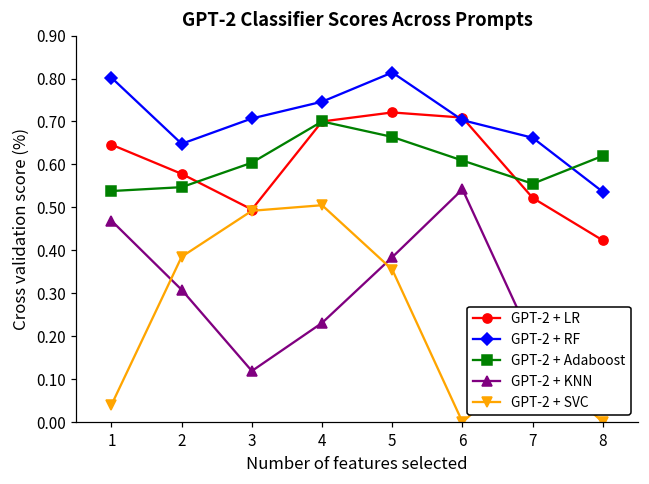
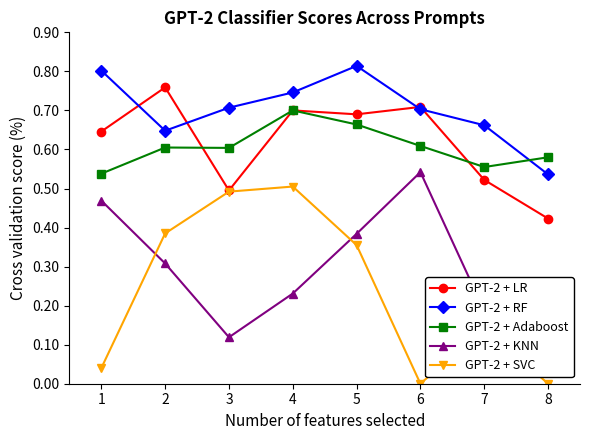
  {
    "GPT-2 + LR": {
      "1": 0.65,
-     "2": 0.58,
-     "5": 0.72,
+     "2": 0.76,
+     "5": 0.69,
      "7": 0.52,
      "8": 0.42
    },
    "GPT-2 + RF": {
      "1": 0.80,
      "2": 0.65,
      "3": 0.71,
      "4": 0.75,
      "5": 0.81,
      "7": 0.66,
      "8": 0.54
    },
    "GPT-2 + Adaboost": {
      "1": 0.54,
-     "2": 0.55,
+     "2": 0.61,
      "3": 0.60,
      "5": 0.66,
      "6": 0.61,
      "7": 0.56,
-     "8": 0.62
+     "8": 0.58
    },
    "GPT-2 + KNN": {
      "1": 0.47,
      "2": 0.31,
      "3": 0.12,
      "4": 0.23,
      "5": 0.38,
      "6": 0.54
    },
    "GPT-2 + SVC": {
      "1": 0.04,
      "2": 0.39,
      "4": 0.51,
      "5": 0.36,
      "6": 0.00,
      "8": 0.00
    }
  }
